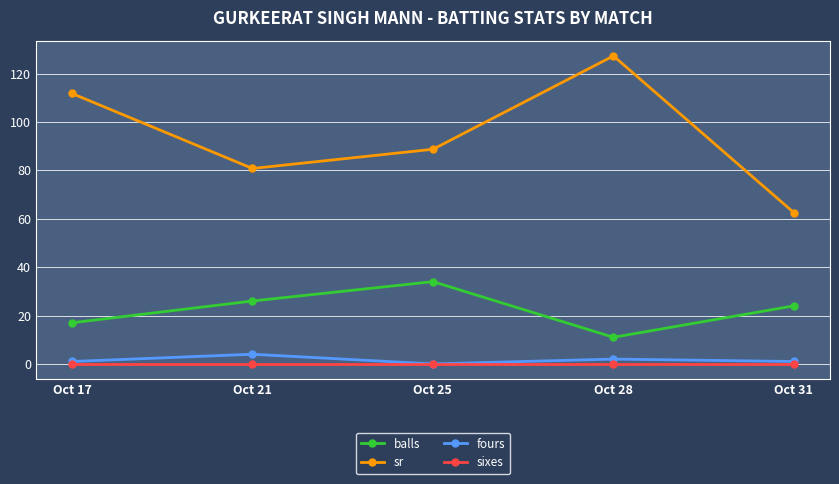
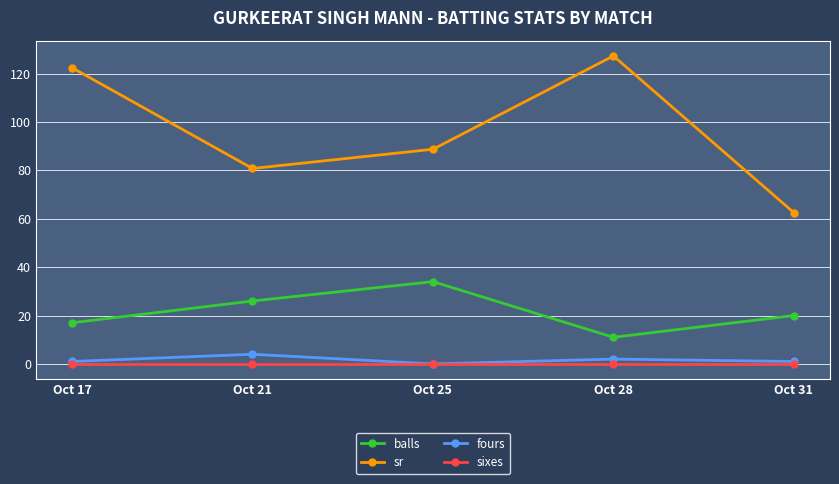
  {
    "balls": {
      "Oct 17": 17,
      "Oct 21": 26,
      "Oct 25": 34,
      "Oct 28": 11,
-     "Oct 31": 24
+     "Oct 31": 20
    },
    "sr": {
-     "Oct 17": 112,
+     "Oct 17": 122,
      "Oct 21": 81,
      "Oct 25": 89,
      "Oct 28": 127,
      "Oct 31": 63
    },
    "fours": {
      "Oct 21": 4,
      "Oct 28": 2
    },
    "sixes": {
      "Oct 21": 0,
      "Oct 28": 0
    }
  }
